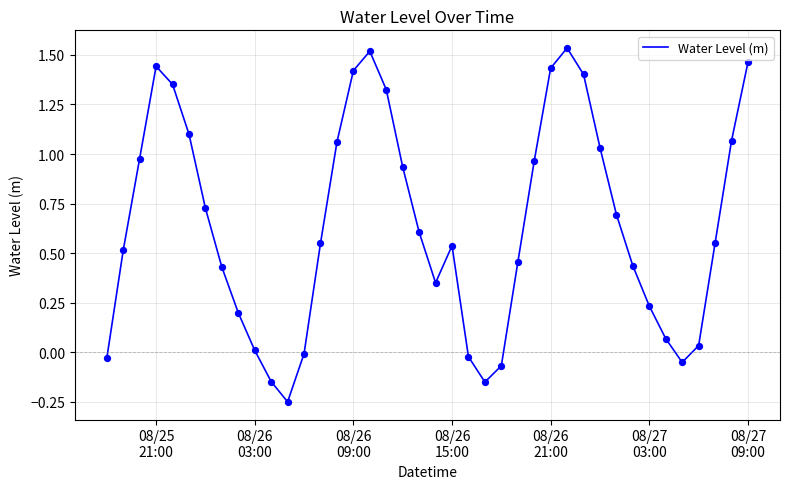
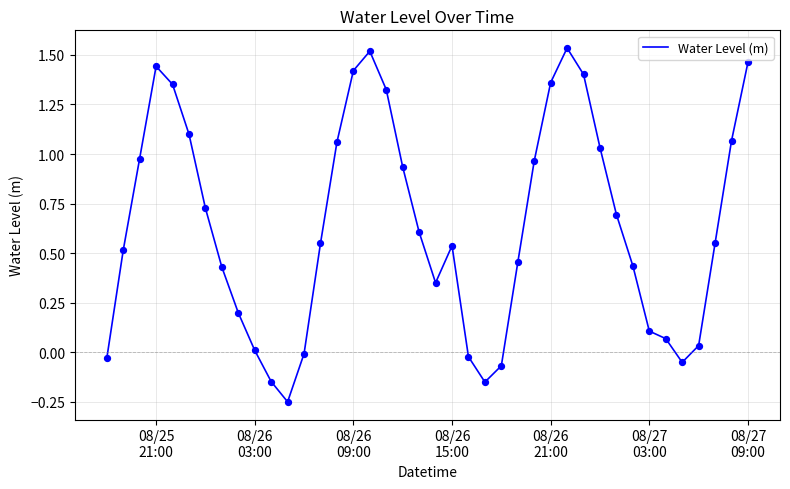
  {
    "08/25 21:00": 1.44,
    "08/26 03:00": 0.01,
    "08/26 09:00": 1.42,
    "08/26 15:00": 0.54,
-   "08/26 21:00": 1.43,
-   "08/27 03:00": 0.23,
+   "08/26 21:00": 1.36,
+   "08/27 03:00": 0.11,
    "08/27 09:00": 1.46
  }
